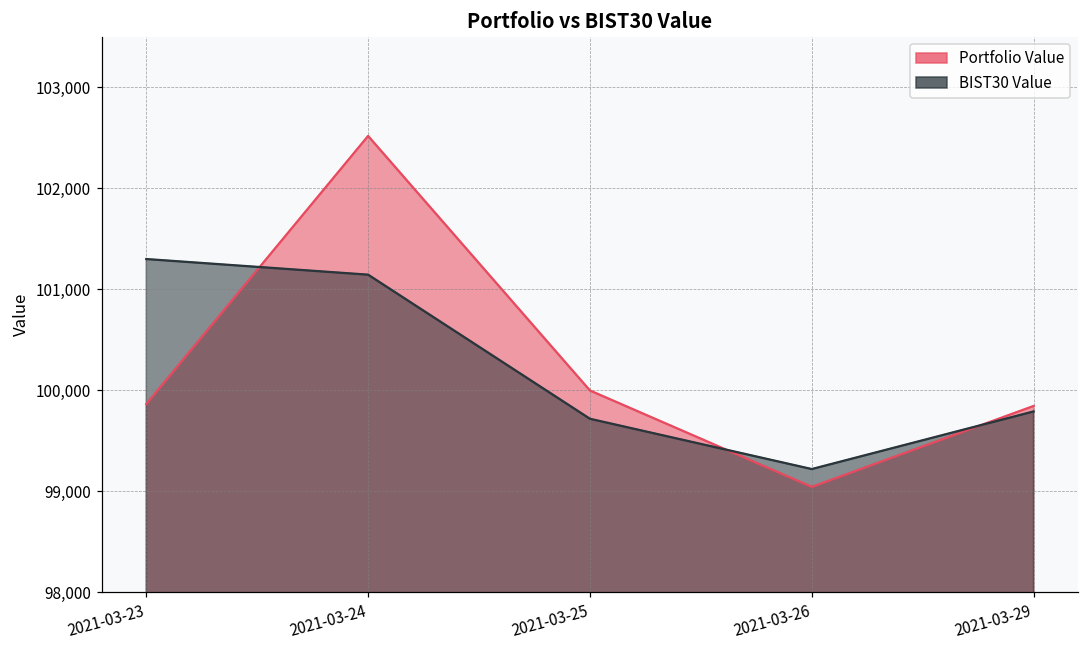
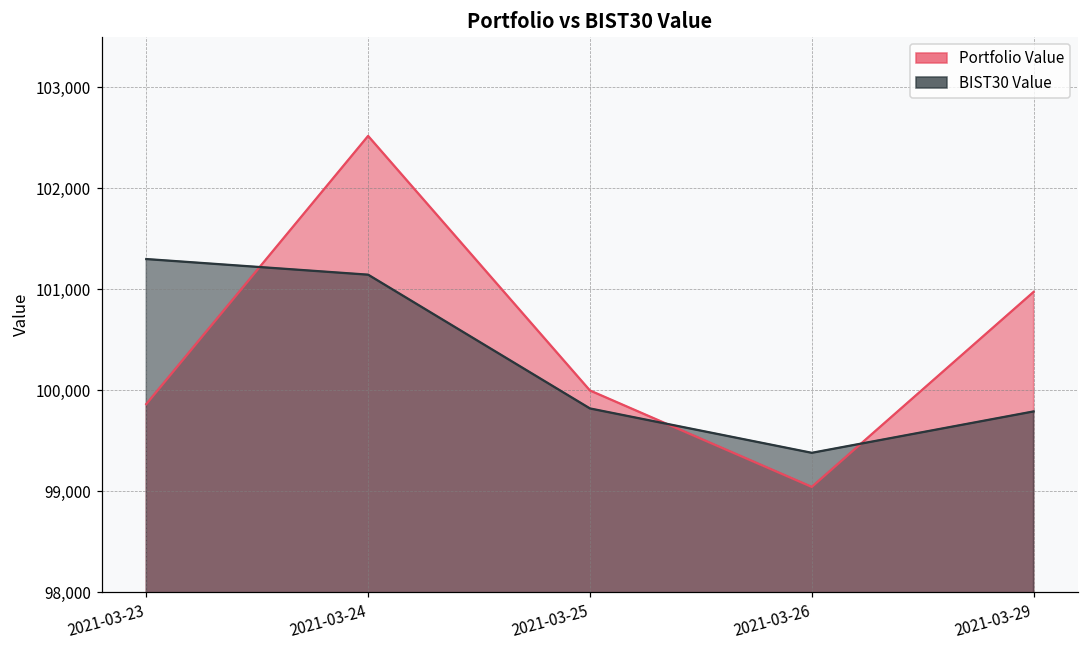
  {
    "Portfolio Value": {
      "2021-03-23": "99,900",
      "2021-03-24": "102,500",
      "2021-03-25": "100,000",
      "2021-03-26": "99,000",
-     "2021-03-29": "99,800"
+     "2021-03-29": "101,000"
    },
    "BIST30 Value": {
      "2021-03-23": "101,300",
      "2021-03-24": "101,100",
-     "2021-03-25": "99,700",
-     "2021-03-26": "99,200",
+     "2021-03-25": "99,800",
+     "2021-03-26": "99,400",
      "2021-03-29": "99,800"
    }
  }
